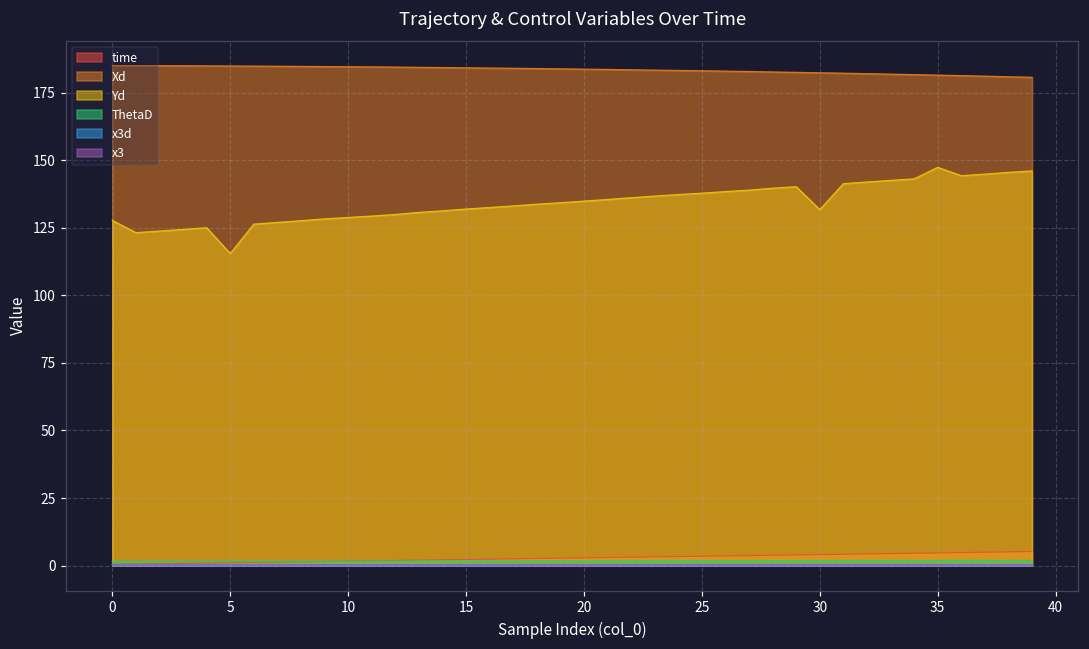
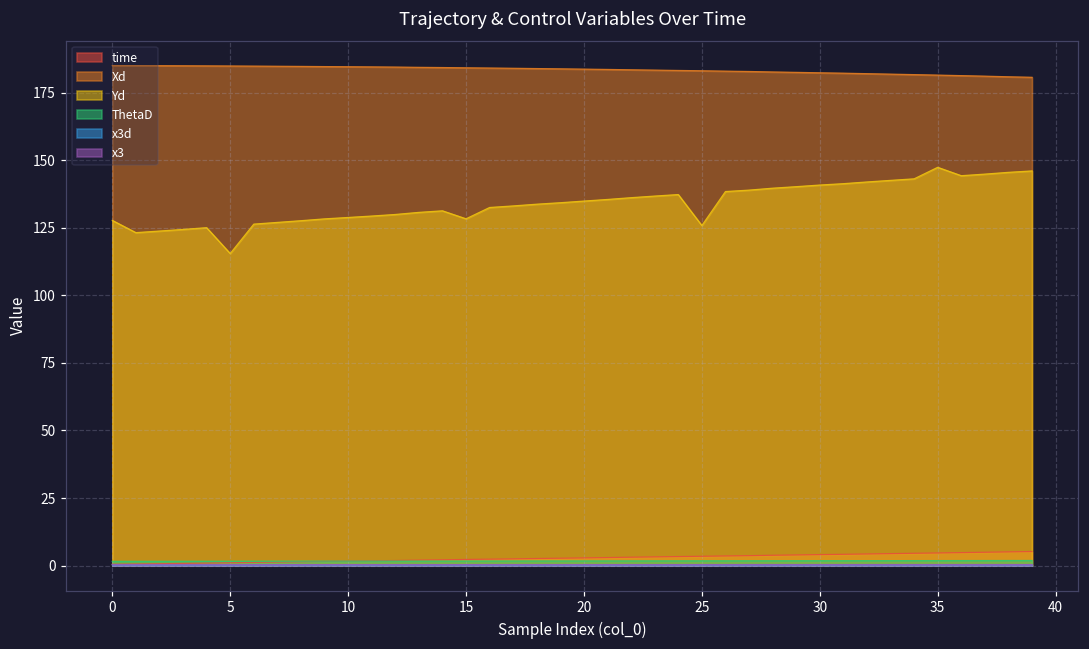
  {
    "Yd": {
      "0": 128,
      "5": 115,
      "10": 129,
-     "15": 132,
+     "15": 128,
      "20": 135,
-     "25": 138,
-     "30": 132,
+     "25": 126,
+     "30": 141,
      "35": 147
    },
    "ThetaD": {
      "0": 2,
      "20": 2,
      "25": 2,
      "30": 2,
      "35": 2
    }
  }
